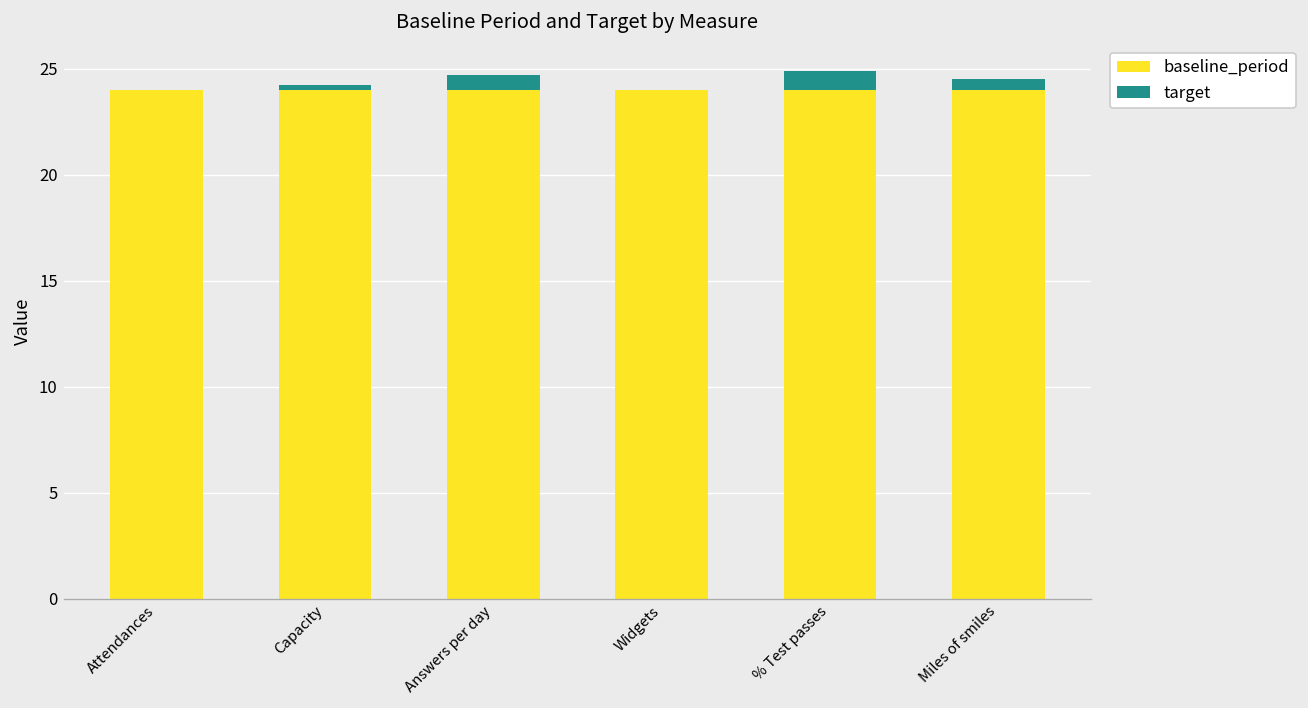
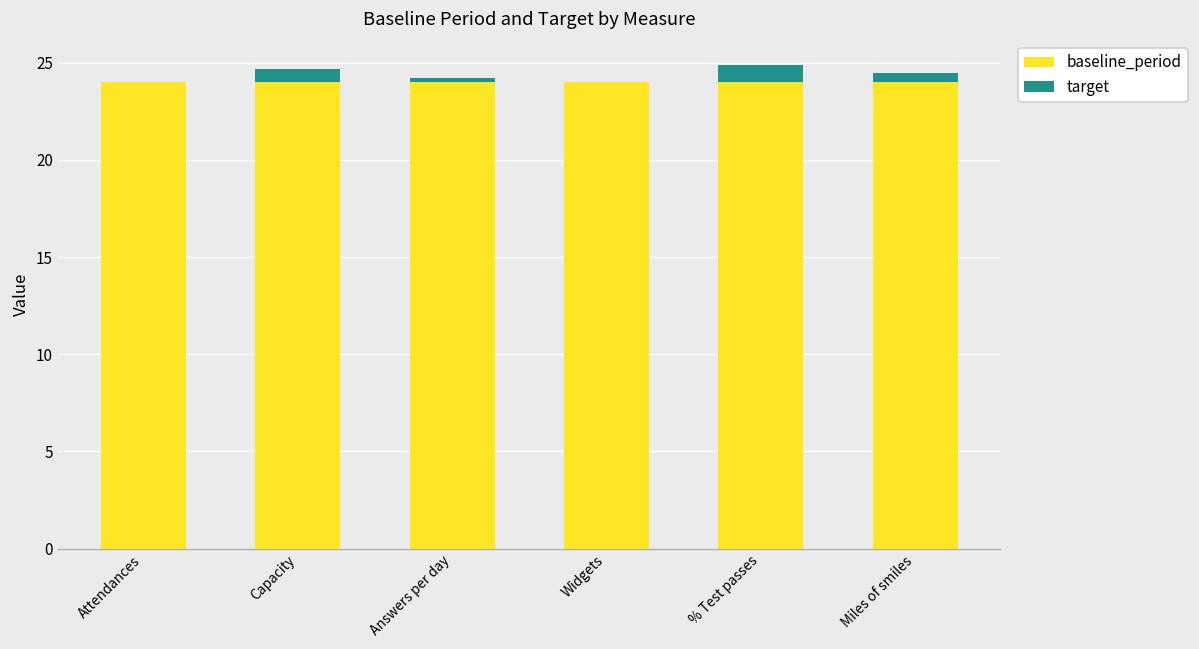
  {
    "baseline_period": {
      "Attendances": 24.0,
      "Capacity": 24.0,
      "Answers per day": 24.0,
      "Widgets": 24.0,
      "% Test passes": 24.0,
      "Miles of smiles": 24.0
    },
    "target": {
      "Attendances": 0.0,
-     "Capacity": 0.2,
-     "Answers per day": 0.7,
+     "Capacity": 0.7,
+     "Answers per day": 0.2,
      "Widgets": 0.0,
      "% Test passes": 0.9,
      "Miles of smiles": 0.5
    }
  }
